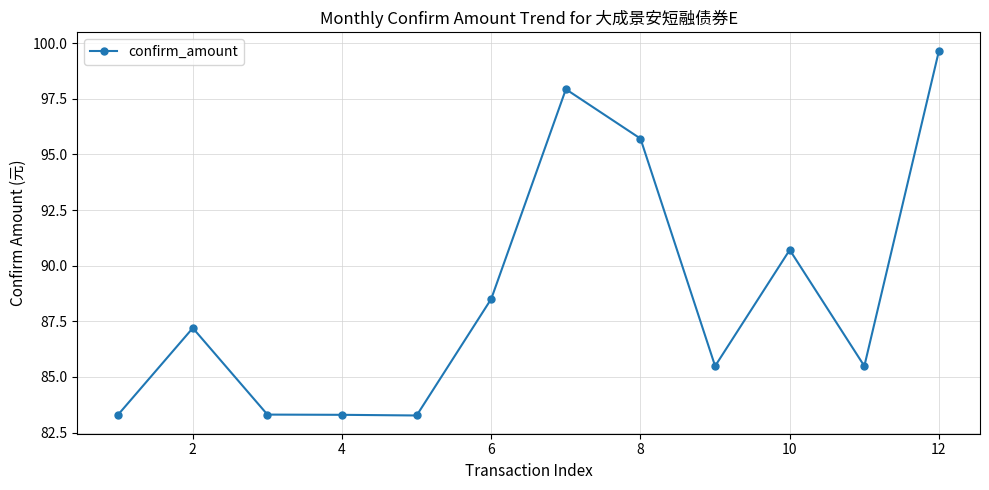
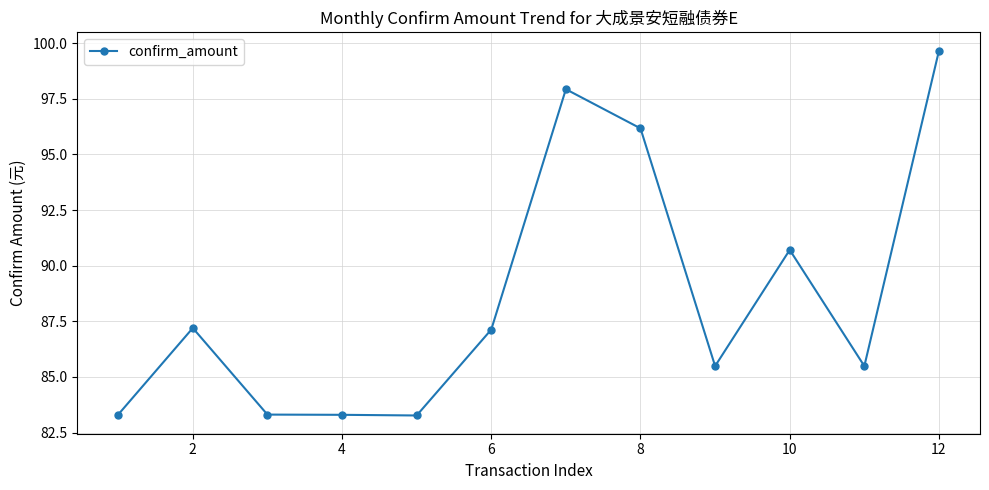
  {
    "2": 87.2,
    "4": 83.3,
-   "6": 88.5,
-   "8": 95.7,
+   "6": 87.1,
+   "8": 96.2,
    "10": 90.7,
    "12": 99.7
  }
